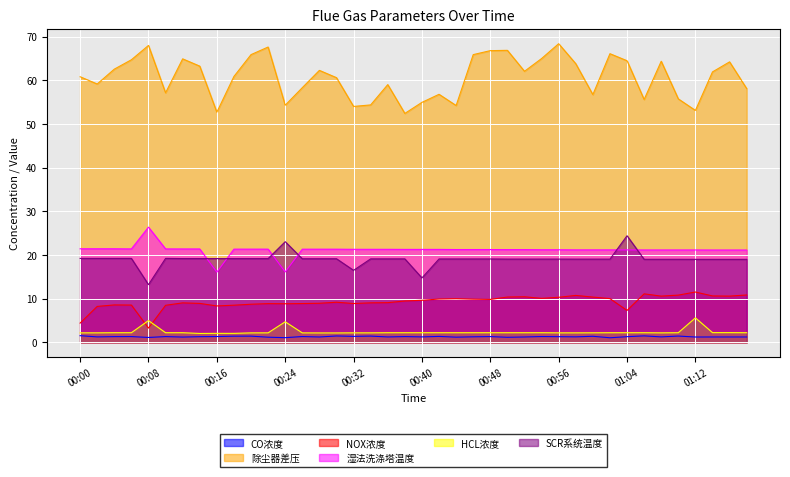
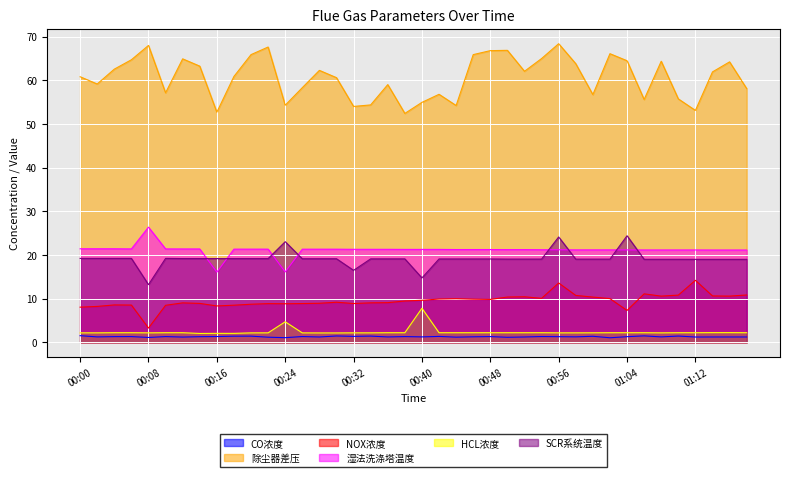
  {
    "CO浓度": {
      "00:00": 2,
      "00:08": 1,
      "00:16": 1,
      "00:24": 1,
      "00:32": 1,
      "00:40": 1,
      "00:48": 1,
      "00:56": 1,
      "01:04": 1,
      "01:12": 1
    },
    "除尘器差压": {
      "00:00": 61,
      "00:08": 68,
      "00:16": 53,
      "00:24": 54,
      "00:32": 54,
      "00:40": 55,
      "00:48": 67,
      "00:56": 68,
      "01:04": 65,
      "01:12": 53
    },
    "NOX浓度": {
-     "00:00": 4,
+     "00:00": 8,
      "00:08": 3,
      "00:16": 8,
      "00:24": 9,
      "00:32": 9,
      "00:40": 10,
      "00:48": 10,
-     "00:56": 10,
+     "00:56": 14,
      "01:04": 7,
-     "01:12": 12
+     "01:12": 14
    },
    "湿法洗涤塔温度": {
      "00:00": 21,
      "00:08": 26,
      "00:16": 16,
      "00:24": 16,
      "00:32": 21,
      "00:40": 21,
      "00:48": 21,
      "00:56": 21,
      "01:04": 21,
      "01:12": 21
    },
    "HCL浓度": {
      "00:00": 2,
-     "00:08": 5,
+     "00:08": 2,
      "00:16": 2,
      "00:24": 5,
      "00:32": 2,
-     "00:40": 2,
+     "00:40": 8,
      "00:48": 2,
      "00:56": 2,
      "01:04": 2,
-     "01:12": 6
+     "01:12": 2
    },
    "SCR系统温度": {
      "00:00": 19,
      "00:08": 13,
      "00:16": 19,
      "00:24": 23,
      "00:32": 16,
      "00:40": 15,
      "00:48": 19,
-     "00:56": 19,
+     "00:56": 24,
      "01:04": 24,
      "01:12": 19
    }
  }
